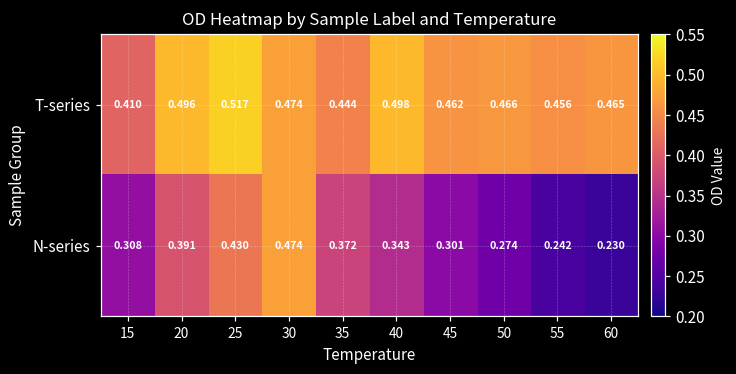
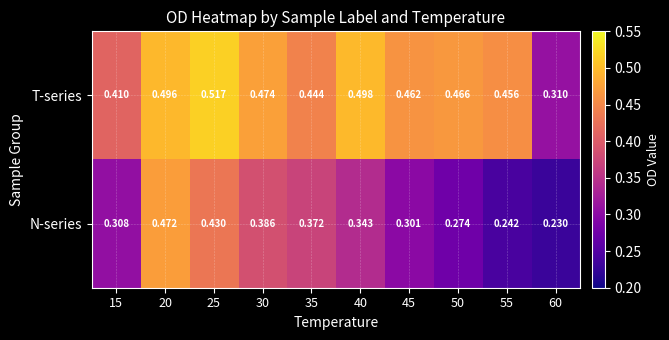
  {
    "T-series": {
      "15": 0.410,
      "20": 0.496,
      "25": 0.517,
      "30": 0.474,
      "35": 0.444,
      "40": 0.498,
      "45": 0.462,
      "50": 0.466,
      "55": 0.456,
-     "60": 0.465
+     "60": 0.310
    },
    "N-series": {
      "15": 0.308,
-     "20": 0.391,
+     "20": 0.472,
      "25": 0.430,
-     "30": 0.474,
+     "30": 0.386,
      "35": 0.372,
      "40": 0.343,
      "45": 0.301,
      "50": 0.274,
      "55": 0.242,
      "60": 0.230
    }
  }
